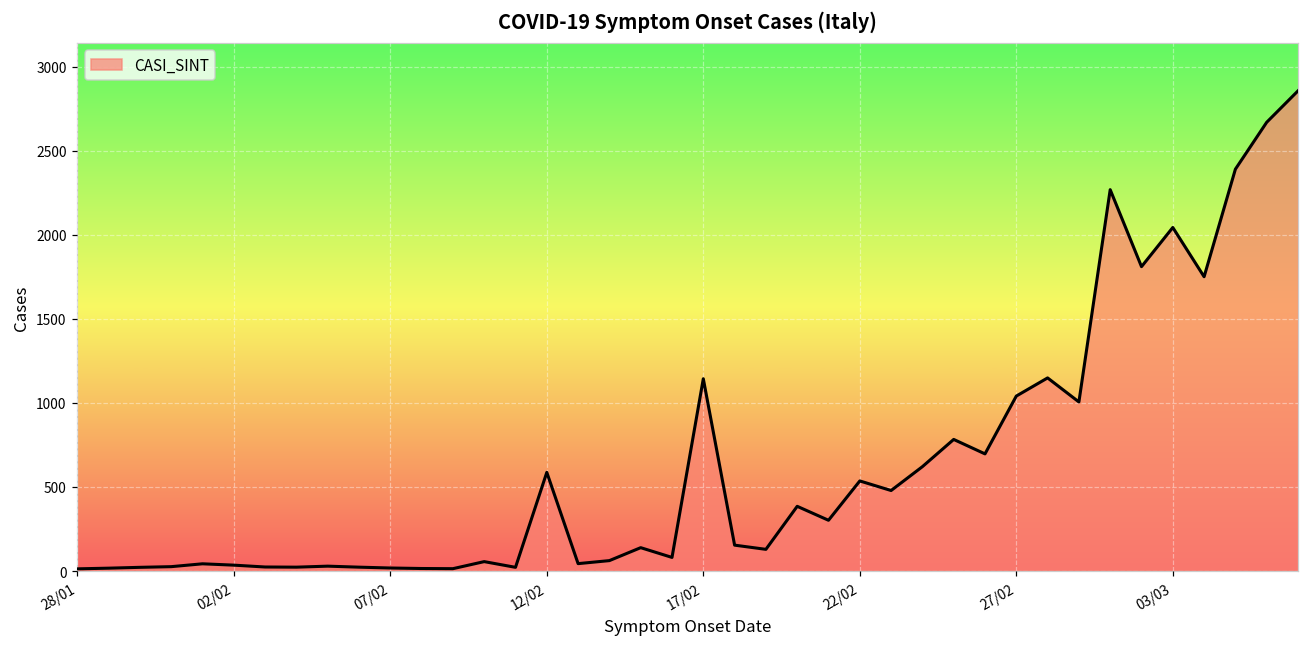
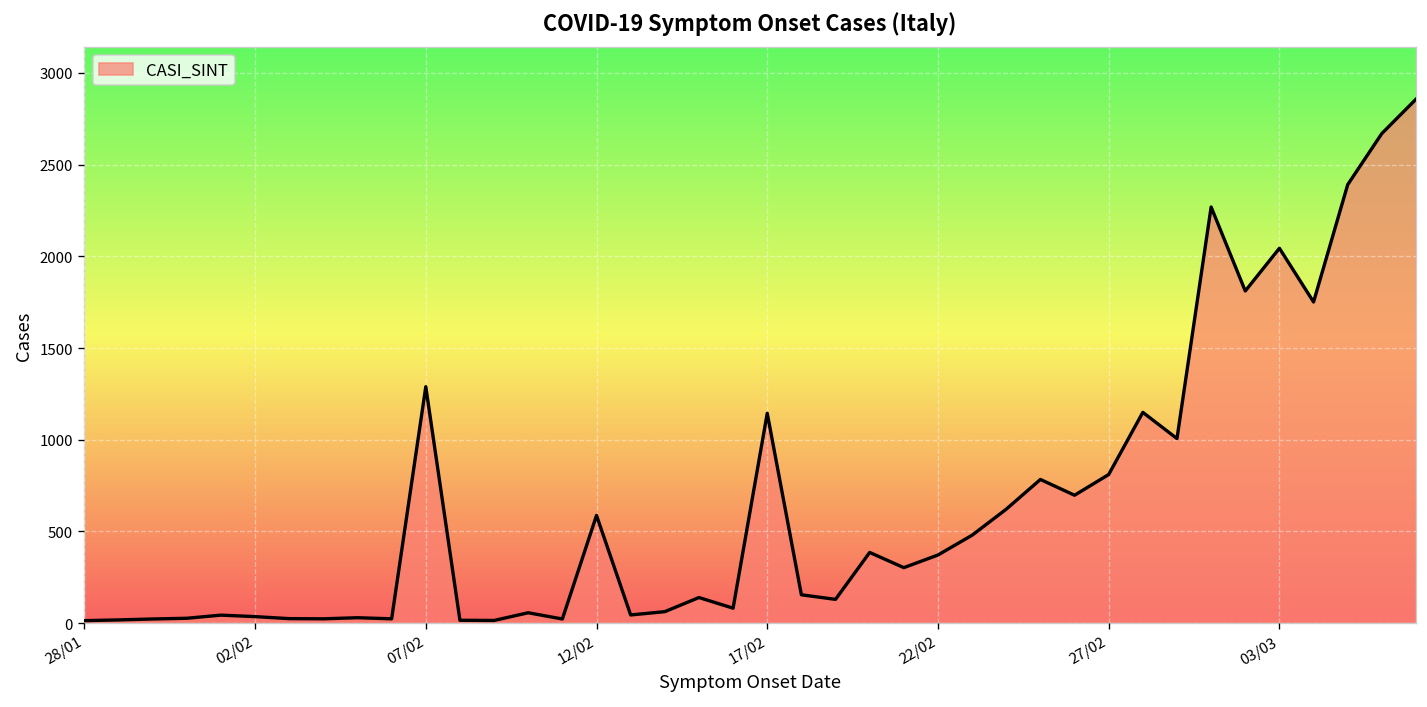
  {
    "28/01": 10,
    "02/02": 40,
-   "07/02": 20,
+   "07/02": 1290,
    "12/02": 590,
    "17/02": 1140,
-   "22/02": 540,
-   "27/02": 1040,
+   "22/02": 370,
+   "27/02": 810,
    "03/03": 2040
  }
